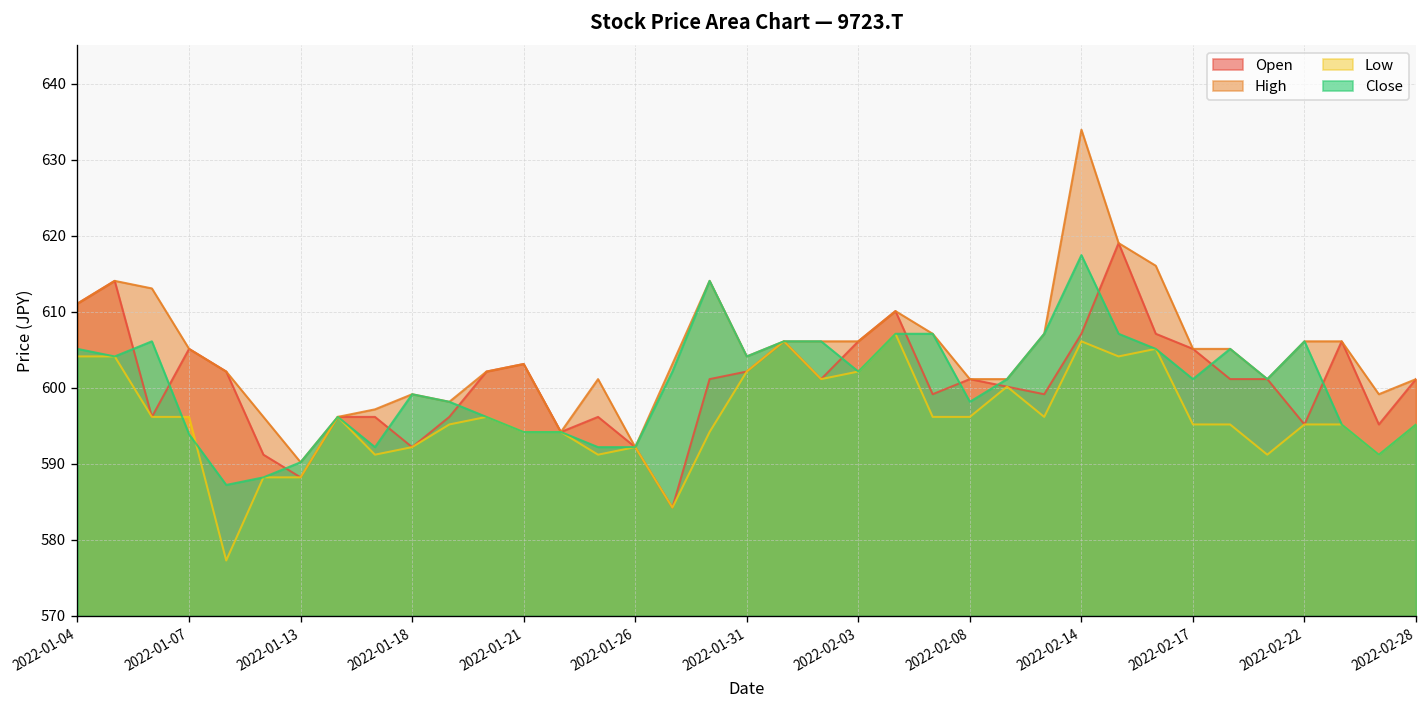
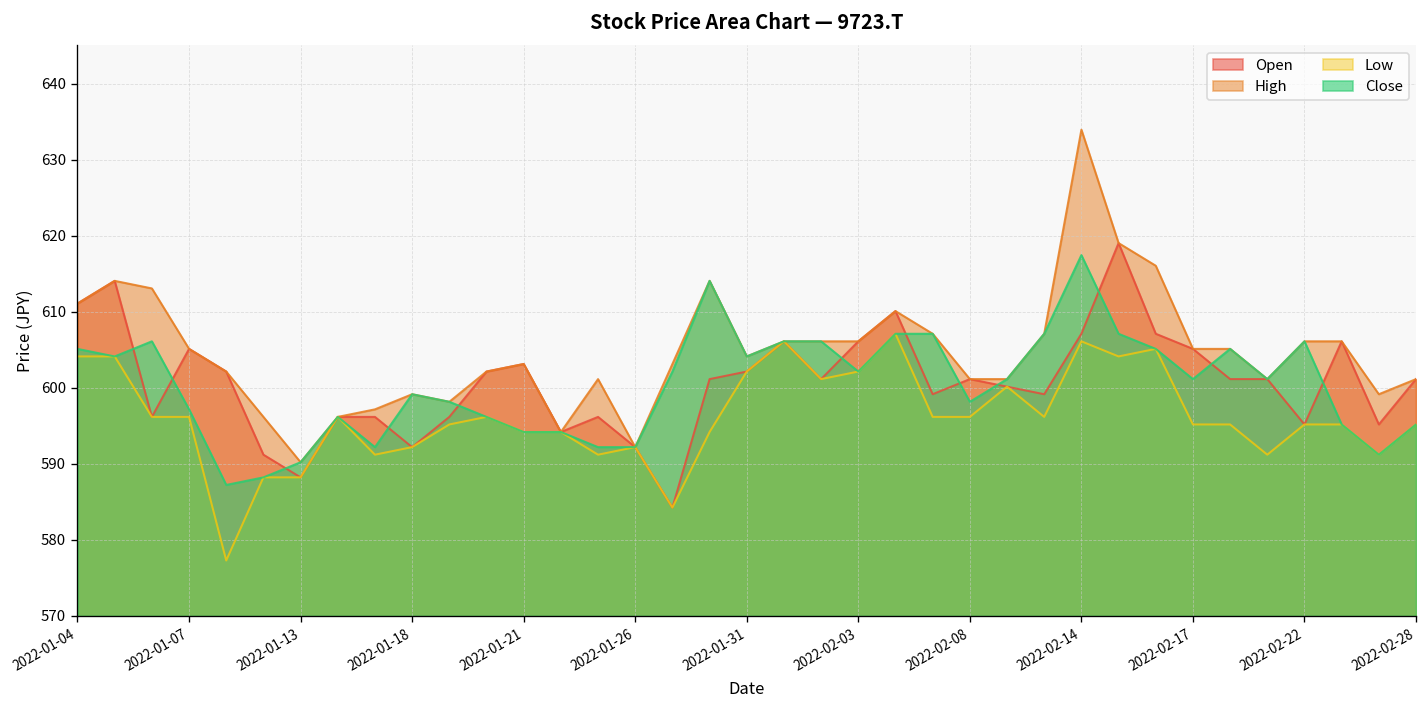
  {
    "Close": {
      "2022-01-04": 605,
-     "2022-01-07": 594,
+     "2022-01-07": 597,
      "2022-02-08": 598,
      "2022-02-14": 617,
      "2022-02-17": 601
    }
  }
